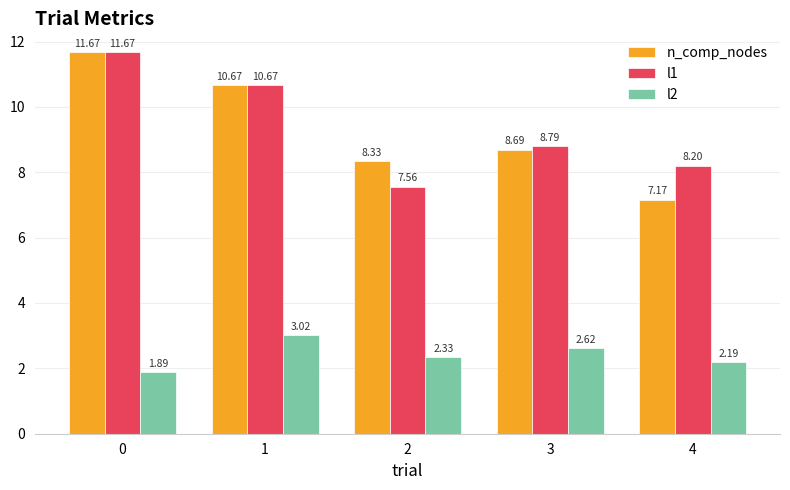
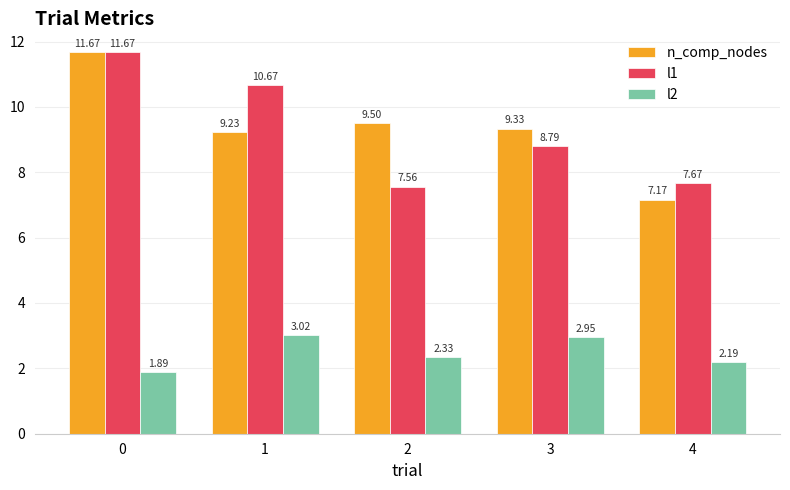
  {
    "n_comp_nodes": {
      "0": 11.67,
-     "1": 10.67,
-     "2": 8.33,
-     "3": 8.69,
+     "1": 9.23,
+     "2": 9.50,
+     "3": 9.33,
      "4": 7.17
    },
    "l1": {
      "0": 11.67,
      "1": 10.67,
      "2": 7.56,
      "3": 8.79,
-     "4": 8.20
+     "4": 7.67
    },
    "l2": {
      "0": 1.89,
      "1": 3.02,
      "2": 2.33,
-     "3": 2.62,
+     "3": 2.95,
      "4": 2.19
    }
  }
